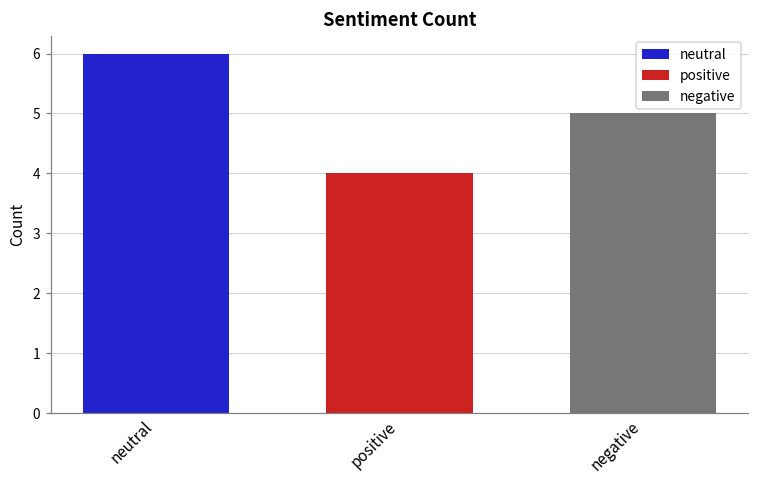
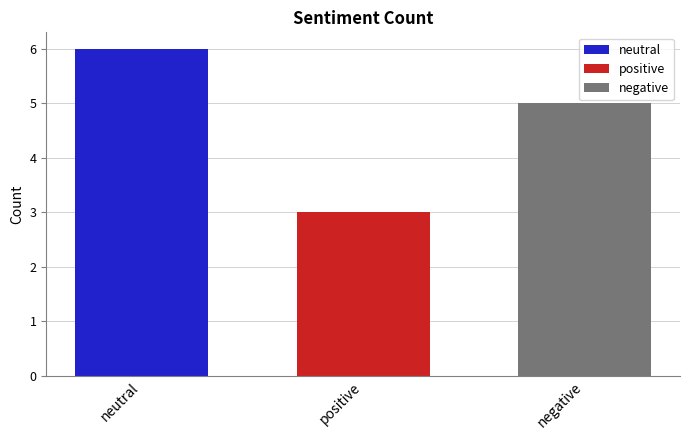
  {
    "neutral": 6,
-   "positive": 4,
+   "positive": 3,
    "negative": 5
  }
